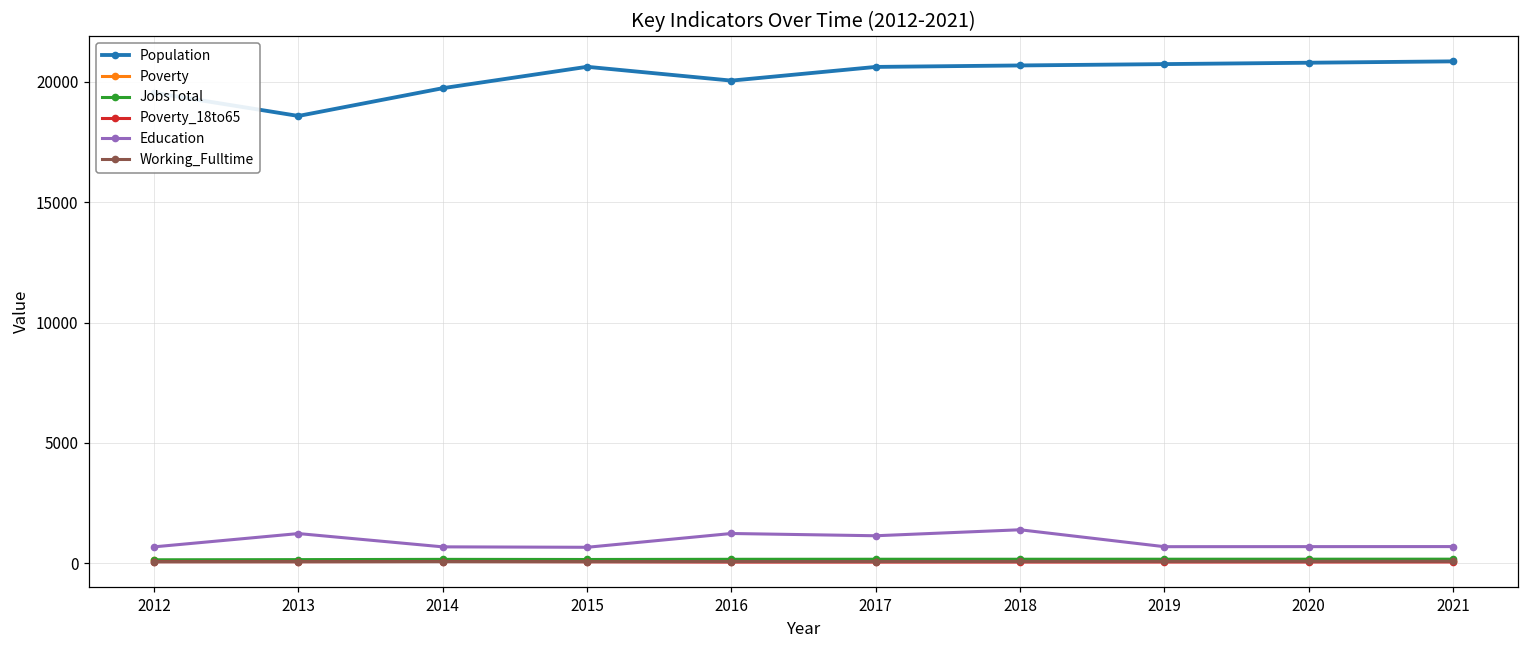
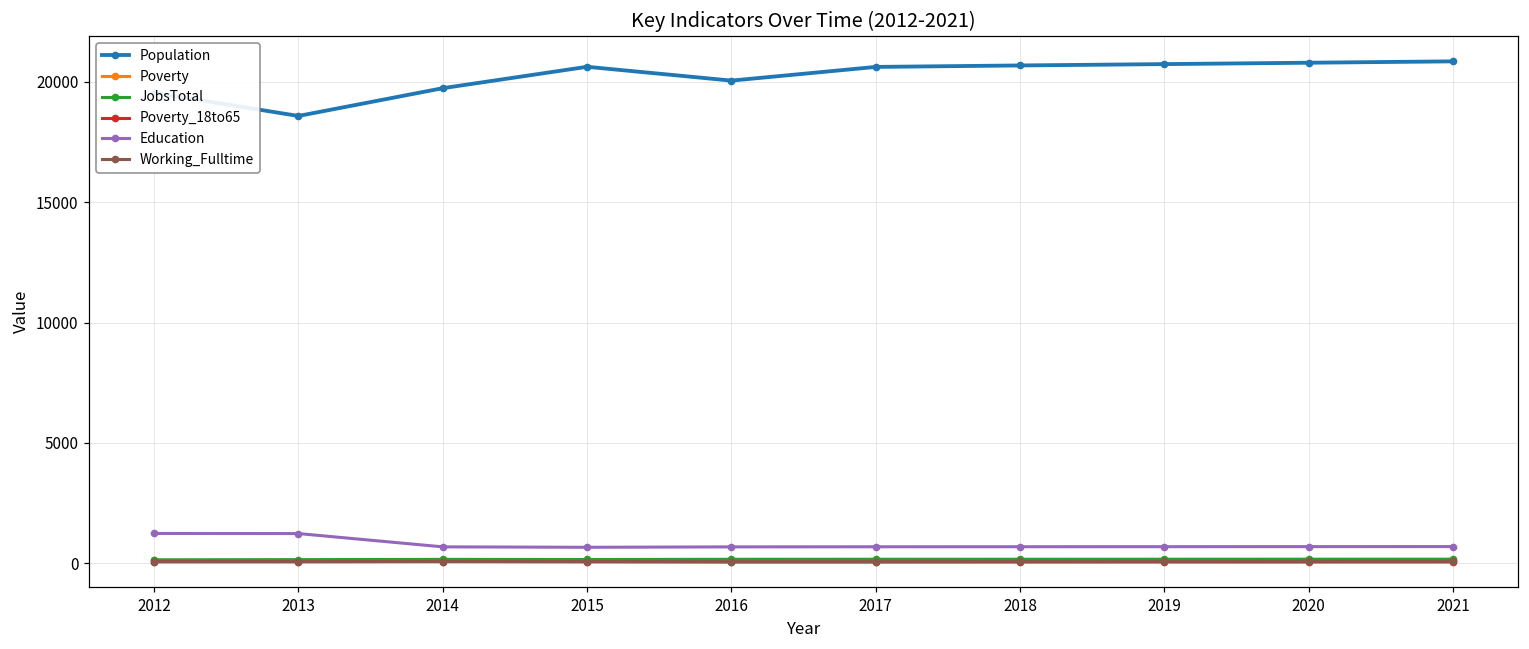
  {
    "Population": {
      "2013": 18600,
      "2014": 19700,
      "2015": 20600,
      "2016": 20100,
      "2017": 20600,
      "2018": 20700,
      "2019": 20700,
      "2020": 20800,
      "2021": 20900
    },
    "Education": {
-     "2012": 700,
+     "2012": 1200,
      "2013": 1200,
      "2014": 700,
      "2015": 700,
-     "2016": 1200,
-     "2017": 1100,
-     "2018": 1400,
+     "2016": 700,
+     "2017": 700,
+     "2018": 700,
      "2019": 700,
      "2020": 700,
      "2021": 700
    }
  }
